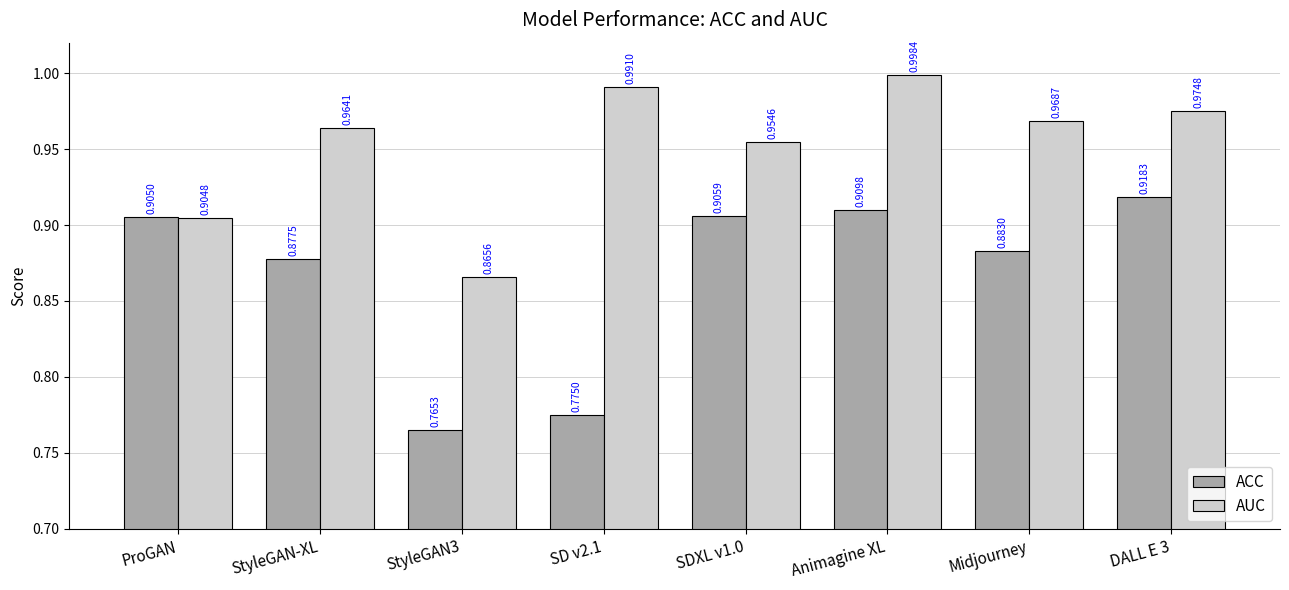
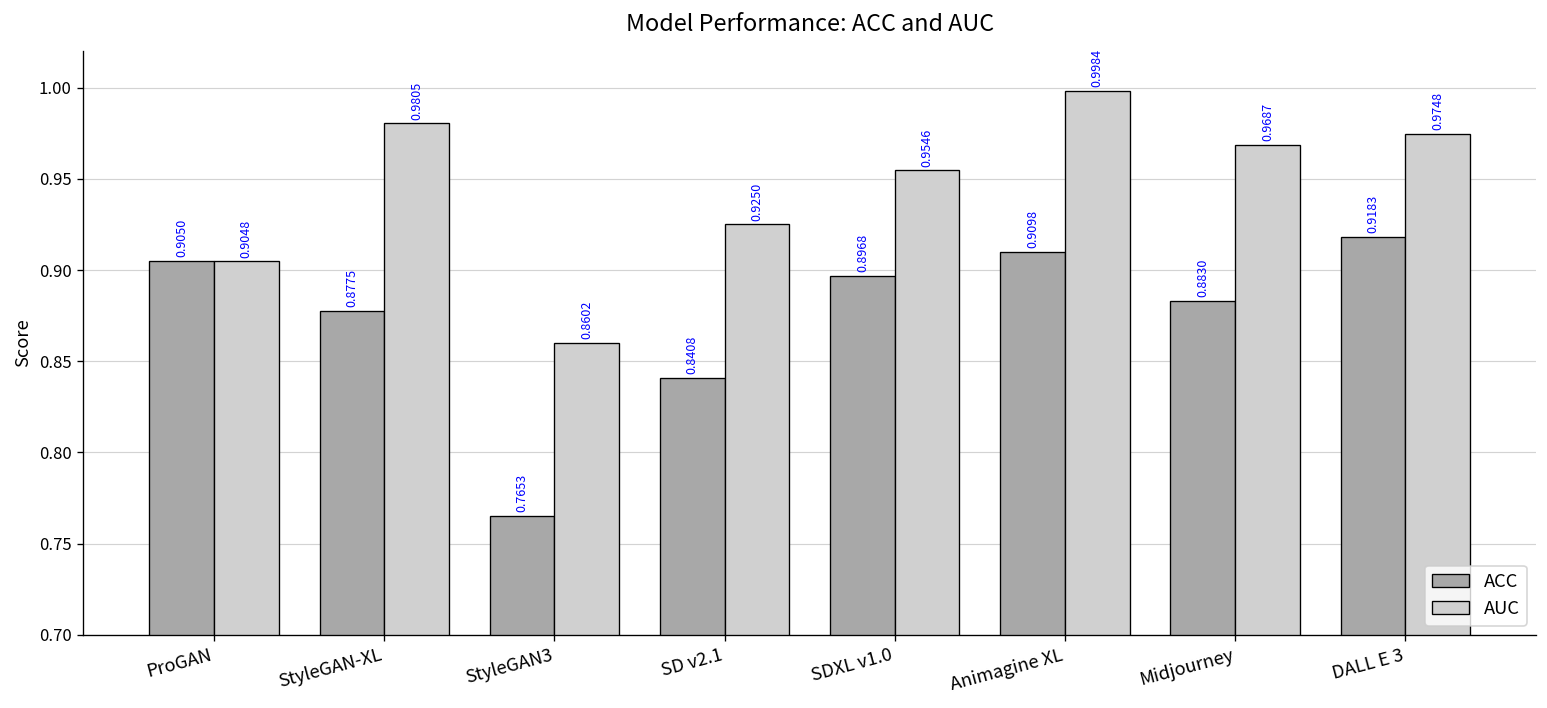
  {
    "ACC": {
      "ProGAN": 0.9050,
      "StyleGAN-XL": 0.8775,
      "StyleGAN3": 0.7653,
-     "SD v2.1": 0.7750,
-     "SDXL v1.0": 0.9059,
+     "SD v2.1": 0.8408,
+     "SDXL v1.0": 0.8968,
      "Animagine XL": 0.9098,
      "Midjourney": 0.8830,
      "DALL E 3": 0.9183
    },
    "AUC": {
      "ProGAN": 0.9048,
-     "StyleGAN-XL": 0.9641,
-     "StyleGAN3": 0.8656,
-     "SD v2.1": 0.9910,
+     "StyleGAN-XL": 0.9805,
+     "StyleGAN3": 0.8602,
+     "SD v2.1": 0.9250,
      "SDXL v1.0": 0.9546,
      "Animagine XL": 0.9984,
      "Midjourney": 0.9687,
      "DALL E 3": 0.9748
    }
  }
